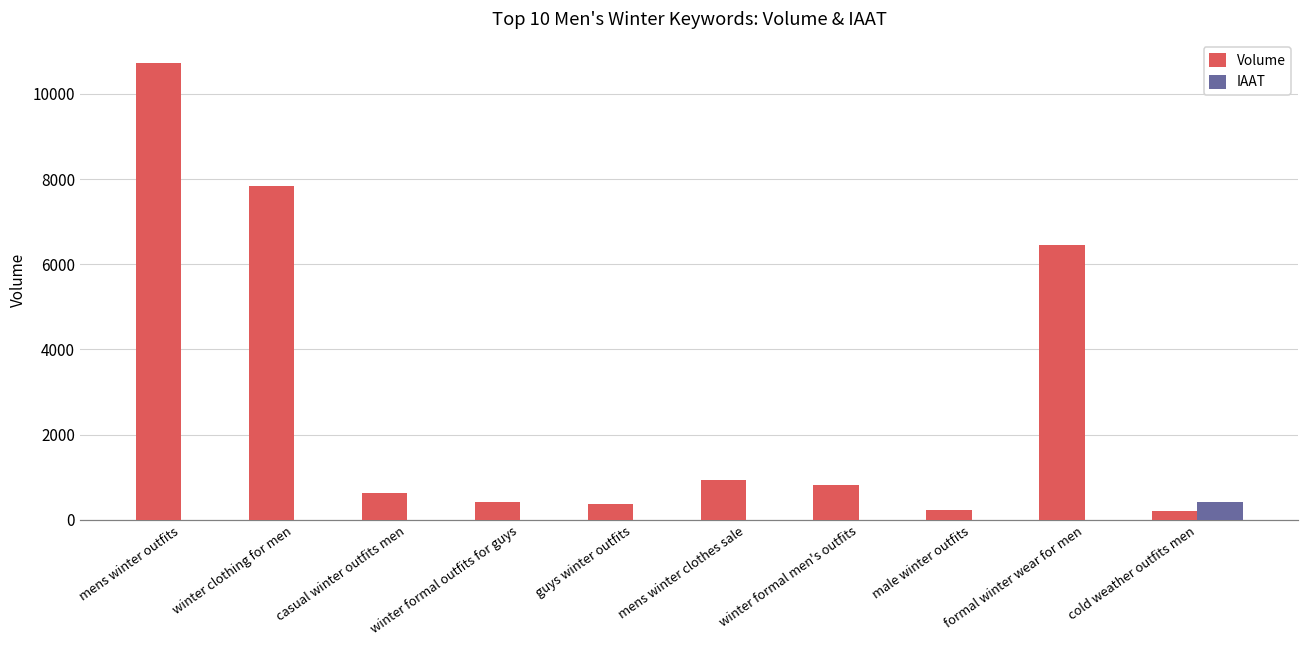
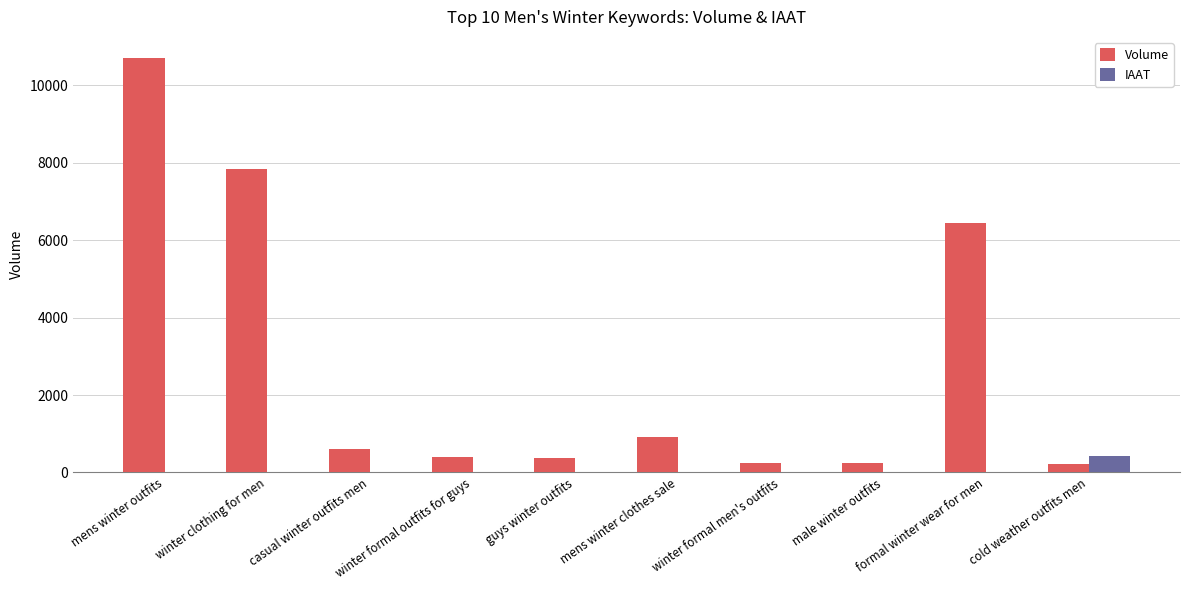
  {
    "Volume": {
      "mens winter outfits": 10700,
      "winter clothing for men": 7800,
      "casual winter outfits men": 600,
      "winter formal outfits for guys": 400,
      "guys winter outfits": 400,
      "mens winter clothes sale": 900,
-     "winter formal men's outfits": 800,
+     "winter formal men's outfits": 200,
      "male winter outfits": 200,
      "formal winter wear for men": 6500,
      "cold weather outfits men": 200
    },
    "IAAT": {
      "mens winter outfits": 0,
      "casual winter outfits men": 0,
      "winter formal outfits for guys": 0,
      "guys winter outfits": 0,
      "mens winter clothes sale": 0,
      "winter formal men's outfits": 0,
      "formal winter wear for men": 0,
      "cold weather outfits men": 400
    }
  }
